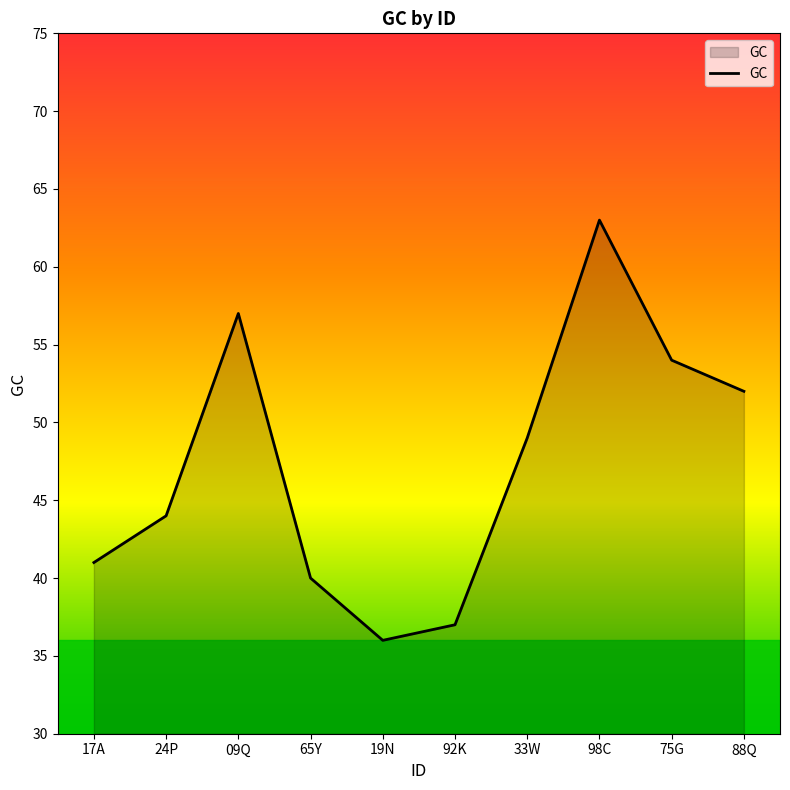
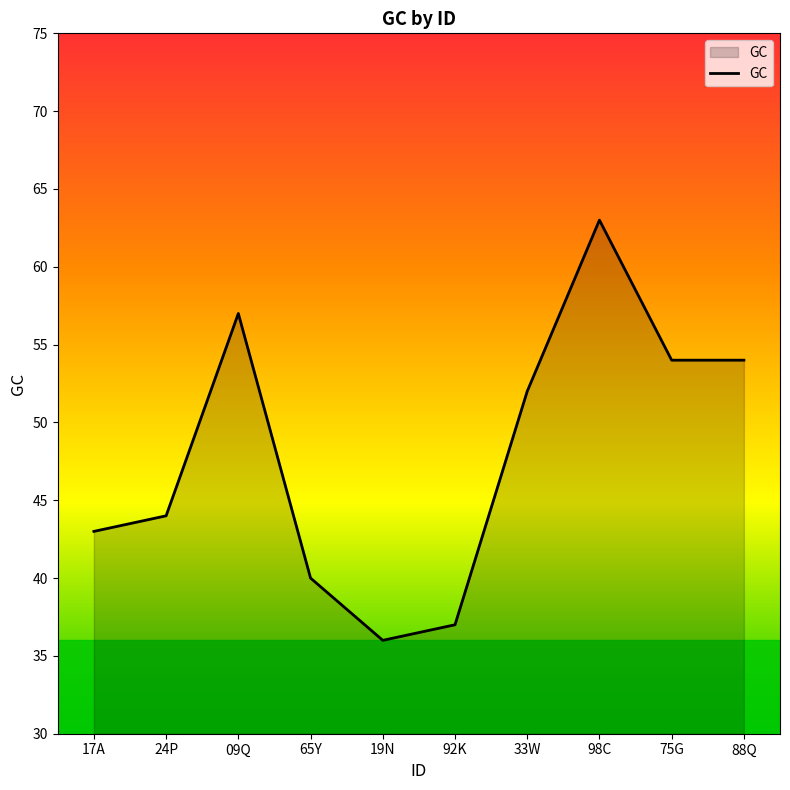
  {
-   "17A": 41,
+   "17A": 43,
    "24P": 44,
    "09Q": 57,
    "65Y": 40,
    "92K": 37,
-   "33W": 49,
+   "33W": 52,
    "98C": 63,
    "75G": 54,
-   "88Q": 52
+   "88Q": 54
  }
